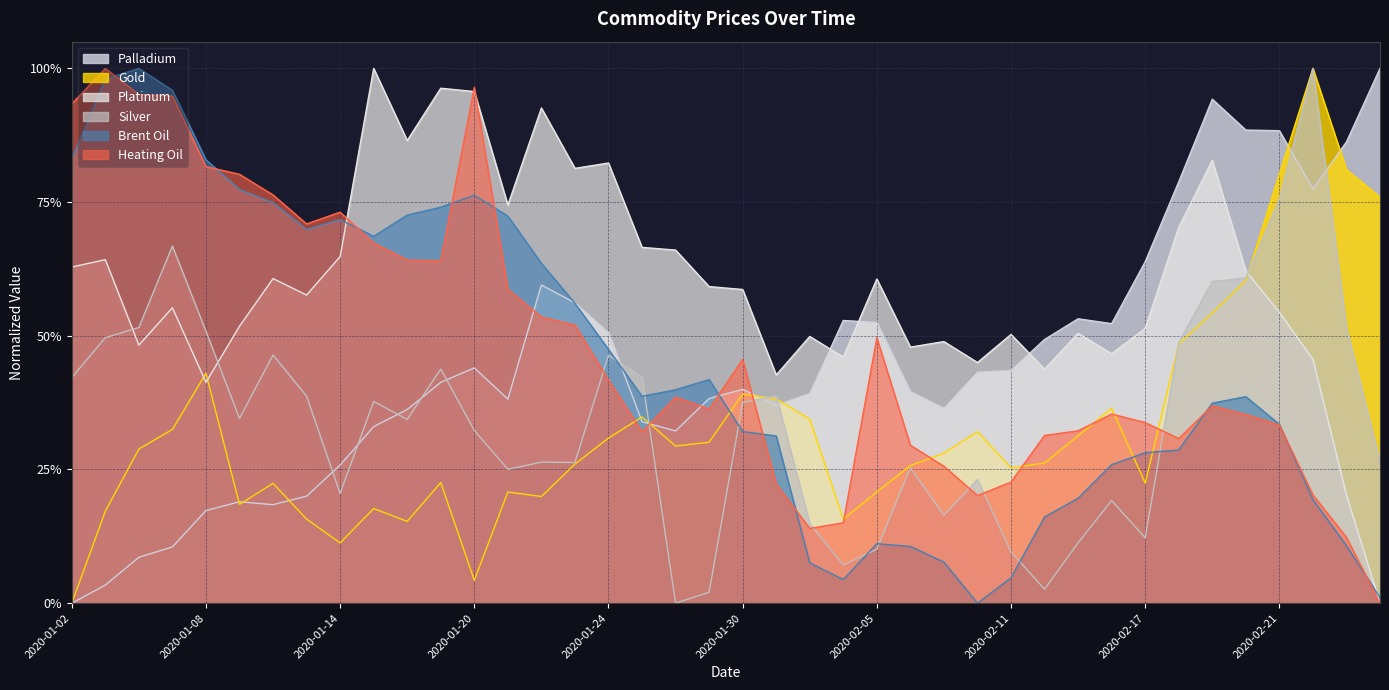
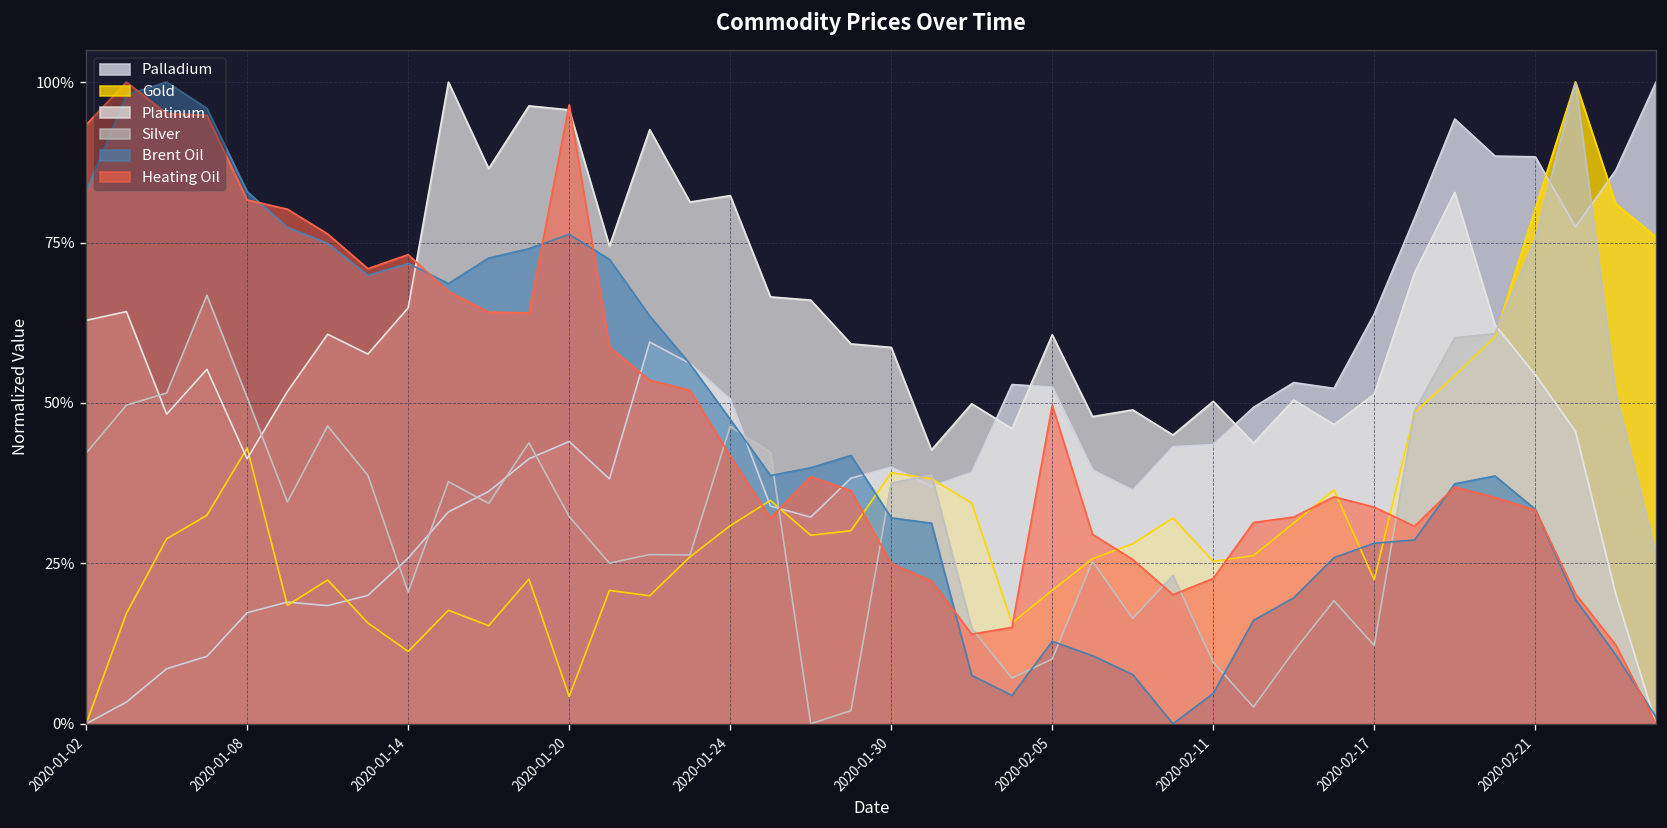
  {
    "Gold": {
      "2020-01-08": "43%",
      "2020-01-14": "11%",
      "2020-01-20": "4%",
      "2020-01-24": "31%",
      "2020-01-30": "39%",
      "2020-02-05": "21%",
      "2020-02-11": "25%",
      "2020-02-17": "22%",
      "2020-02-21": "80%"
    },
    "Brent Oil": {
      "2020-01-02": "83%",
      "2020-01-08": "83%",
      "2020-01-14": "72%",
      "2020-01-20": "76%",
      "2020-01-24": "47%",
      "2020-01-30": "32%",
-     "2020-02-05": "11%",
+     "2020-02-05": "13%",
      "2020-02-11": "5%",
      "2020-02-17": "28%"
    },
    "Heating Oil": {
      "2020-01-02": "93%",
      "2020-01-08": "82%",
      "2020-01-14": "73%",
      "2020-01-20": "96%",
      "2020-01-24": "42%",
-     "2020-01-30": "46%",
+     "2020-01-30": "25%",
      "2020-02-05": "50%",
      "2020-02-11": "23%",
      "2020-02-17": "34%"
    }
  }
